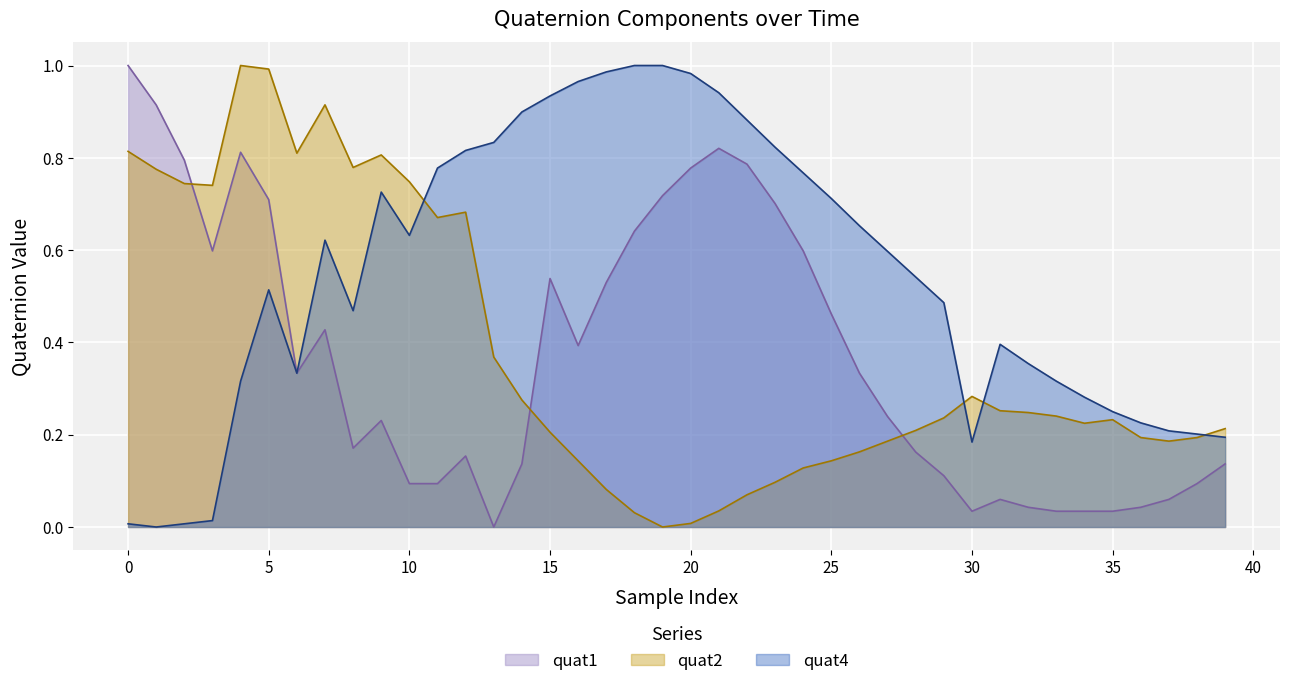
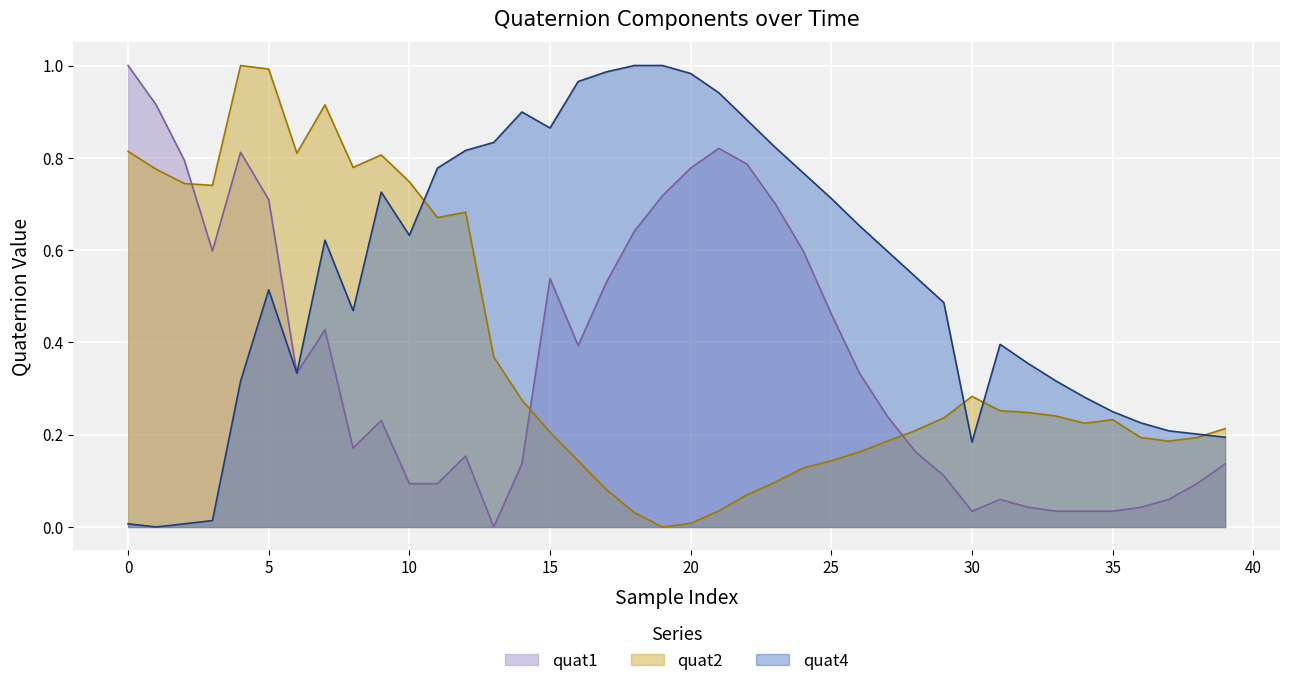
  {
    "quat1": {
      "0": 1.00,
      "5": 0.71,
      "10": 0.09,
      "15": 0.54,
      "20": 0.78,
      "25": 0.46,
      "30": 0.03,
      "35": 0.03
    },
    "quat2": {
      "0": 0.81,
      "5": 0.99,
      "10": 0.75,
      "15": 0.21,
      "20": 0.01,
      "25": 0.14,
      "30": 0.28,
      "35": 0.23
    },
    "quat4": {
      "0": 0.01,
      "5": 0.51,
      "10": 0.63,
-     "15": 0.93,
+     "15": 0.86,
      "20": 0.98,
      "25": 0.71,
      "30": 0.18,
      "35": 0.25
    }
  }
